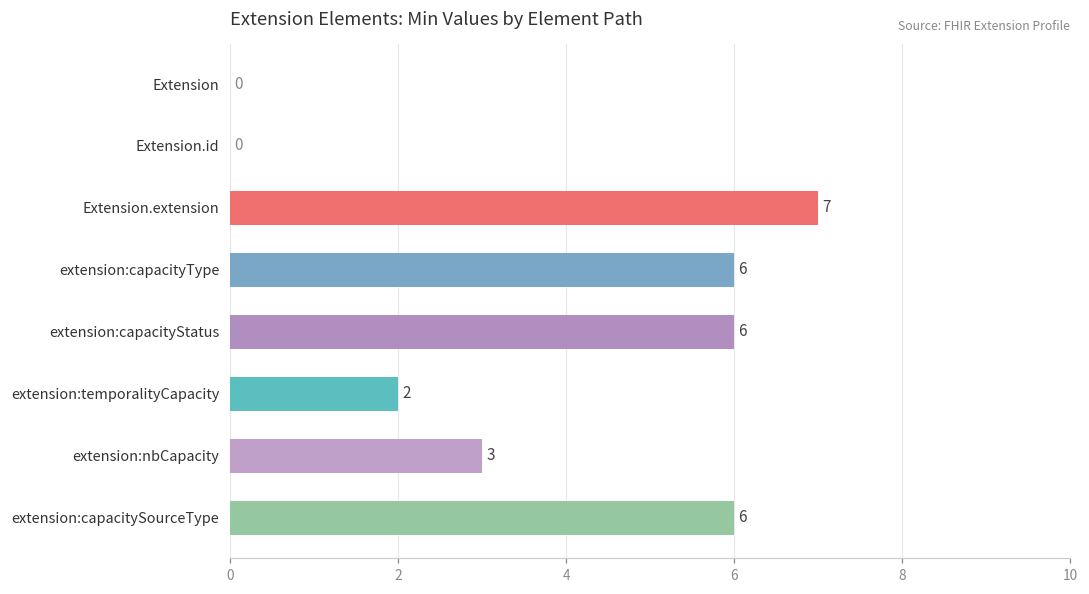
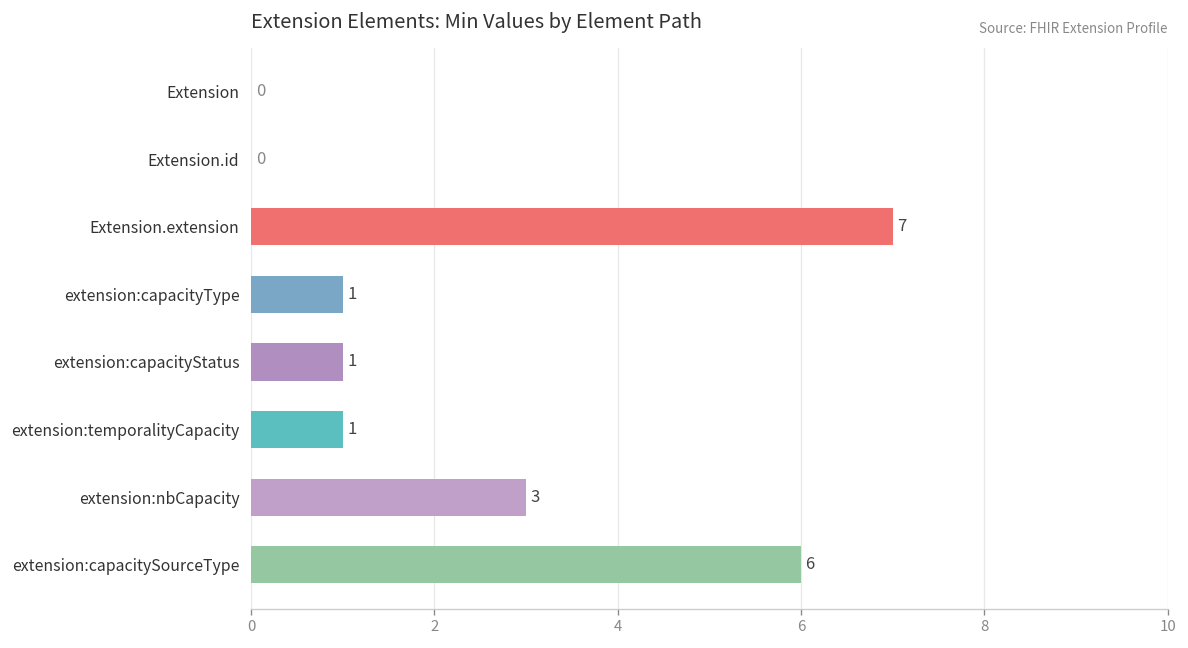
  {
    "Extension": 0,
    "Extension.id": 0,
    "Extension.extension": 7,
-   "extension:capacityType": 6,
-   "extension:capacityStatus": 6,
-   "extension:temporalityCapacity": 2,
+   "extension:capacityType": 1,
+   "extension:capacityStatus": 1,
+   "extension:temporalityCapacity": 1,
    "extension:nbCapacity": 3,
    "extension:capacitySourceType": 6
  }
